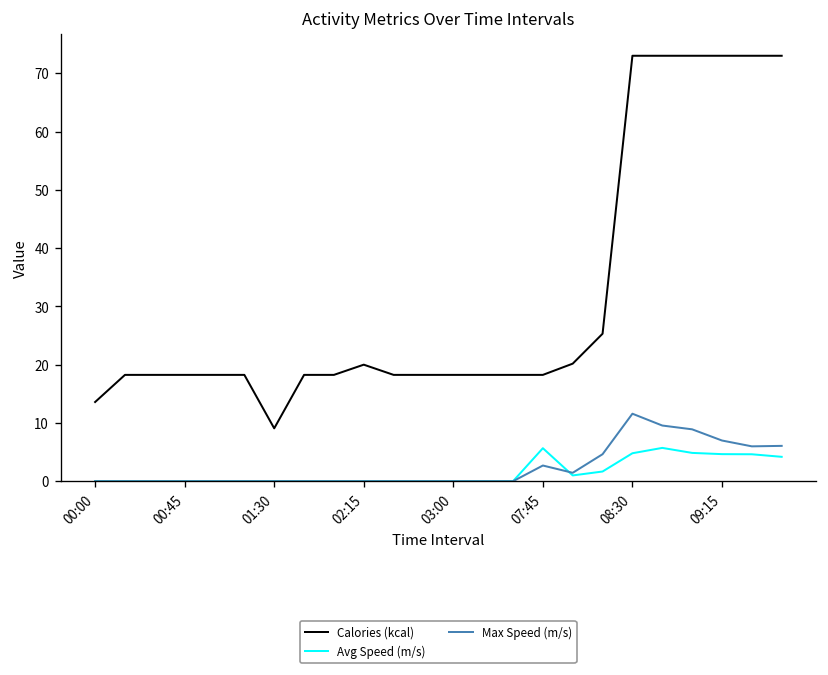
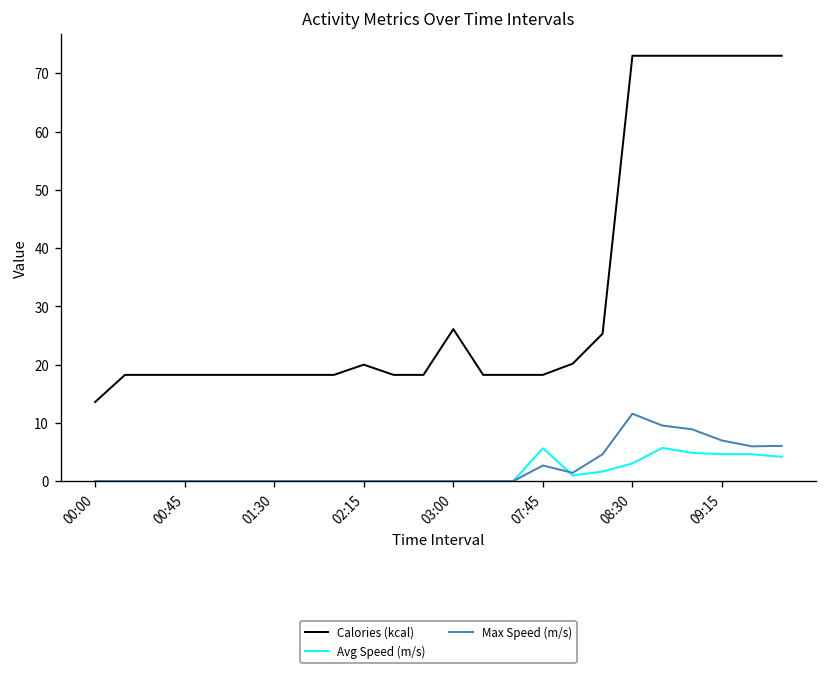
  {
    "Calories (kcal)": {
      "00:00": 14,
      "00:45": 18,
-     "01:30": 9,
+     "01:30": 18,
      "02:15": 20,
-     "03:00": 18,
+     "03:00": 26,
      "07:45": 18,
      "08:30": 73,
      "09:15": 73
    },
    "Avg Speed (m/s)": {
      "07:45": 6,
-     "08:30": 5,
+     "08:30": 3,
      "09:15": 5
    },
    "Max Speed (m/s)": {
      "07:45": 3,
      "08:30": 12,
      "09:15": 7
    }
  }
